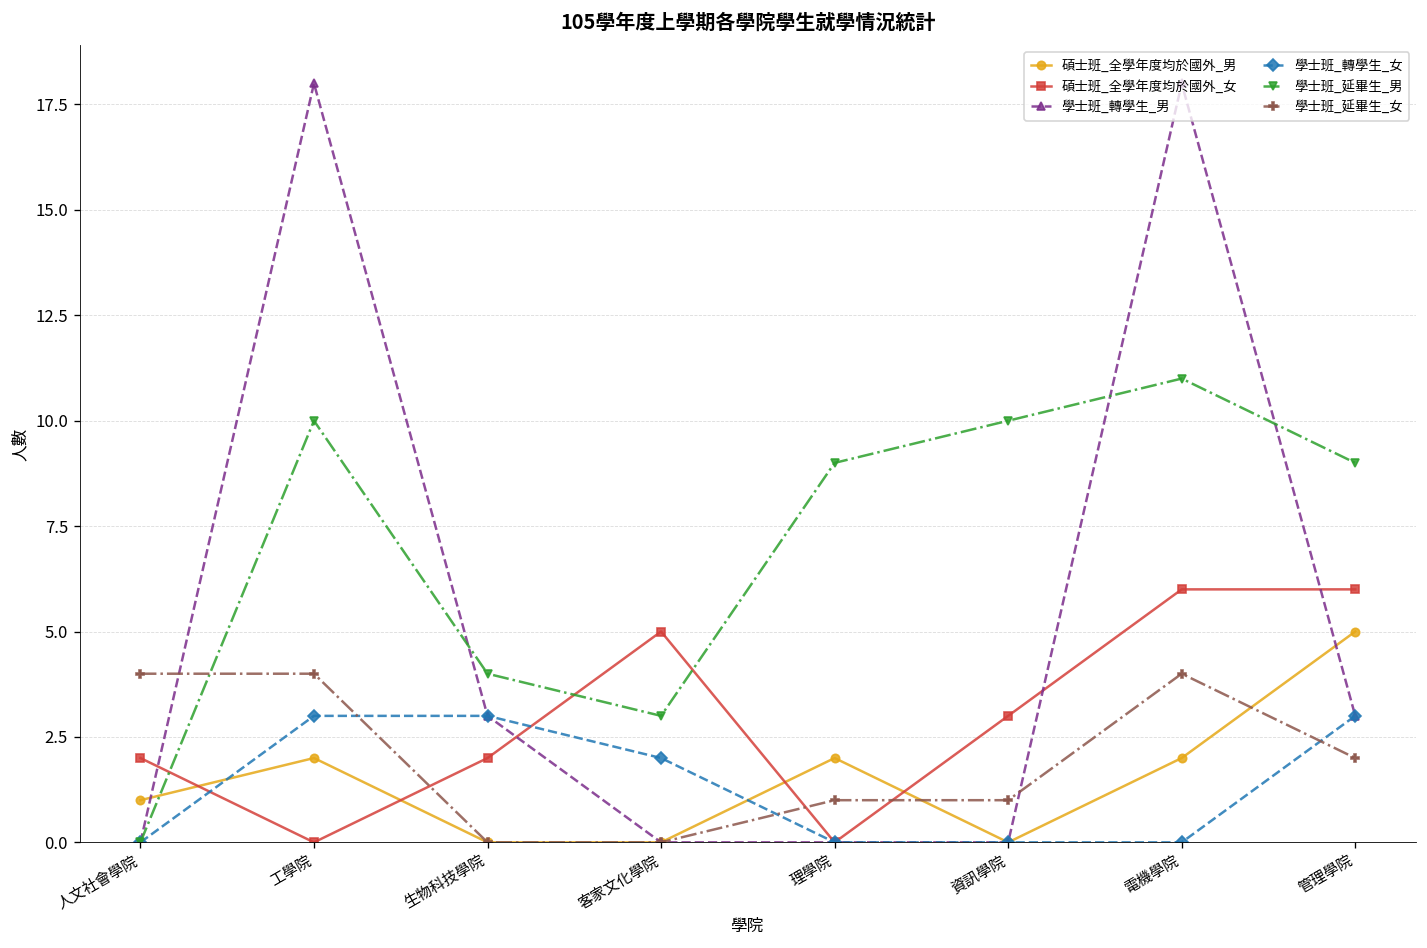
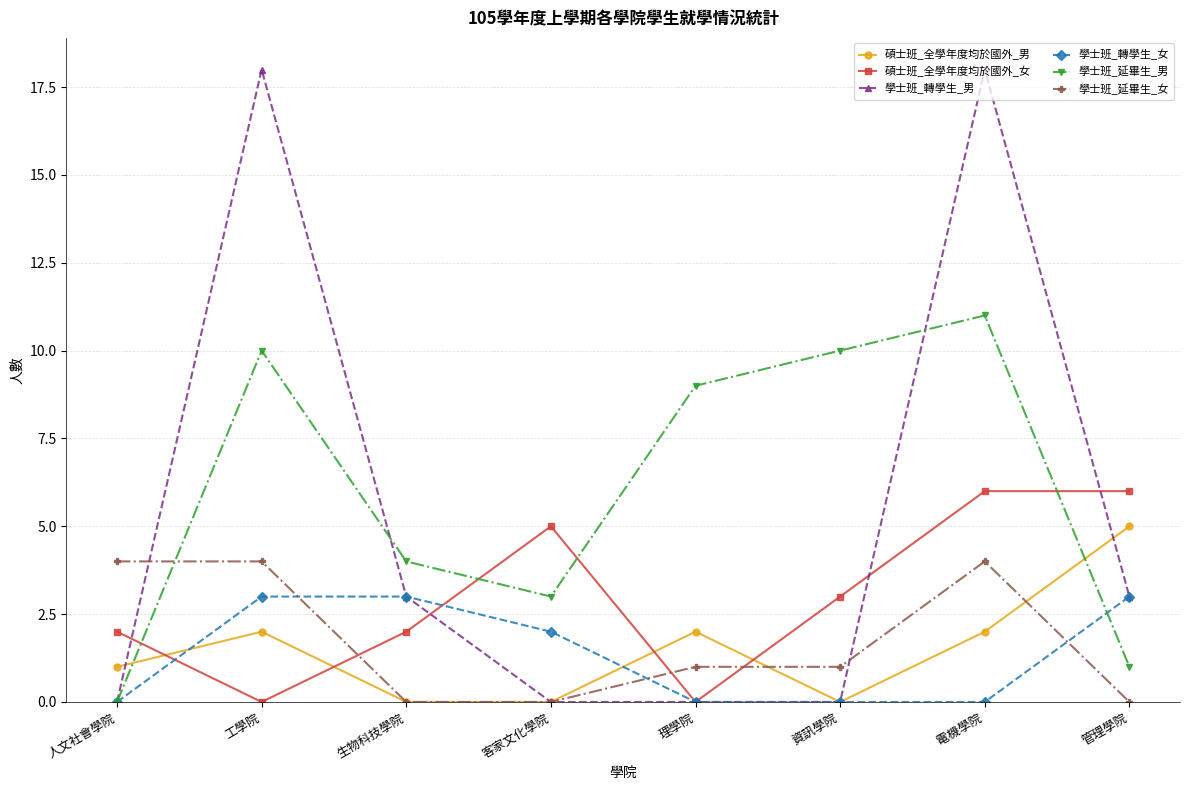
  {
    "碩士班_全學年度均於國外_男": {
      "人文社會學院": 1,
      "工學院": 2,
      "理學院": 2,
      "電機學院": 2,
      "管理學院": 5
    },
    "碩士班_全學年度均於國外_女": {
      "人文社會學院": 2,
      "工學院": 0,
      "生物科技學院": 2,
      "客家文化學院": 5,
      "資訊學院": 3,
      "電機學院": 6,
      "管理學院": 6
    },
    "學士班_轉學生_男": {
      "工學院": 18
    },
    "學士班_轉學生_女": {
      "工學院": 3,
      "客家文化學院": 2,
      "電機學院": 0
    },
    "學士班_延畢生_男": {
      "工學院": 10,
      "生物科技學院": 4,
      "客家文化學院": 3,
      "理學院": 9,
      "資訊學院": 10,
      "電機學院": 11,
-     "管理學院": 9
+     "管理學院": 1
    },
    "學士班_延畢生_女": {
      "人文社會學院": 4,
      "工學院": 4,
      "理學院": 1,
      "資訊學院": 1,
      "電機學院": 4,
-     "管理學院": 2
+     "管理學院": 0
    }
  }
